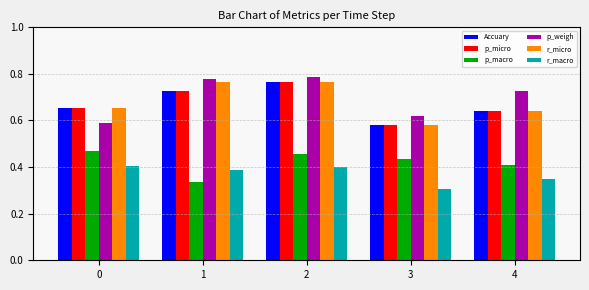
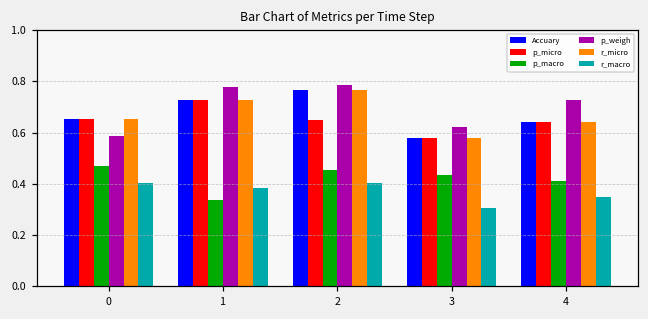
  {
    "Accuary": {
      "0": 0.65,
      "1": 0.73,
      "2": 0.77,
      "3": 0.58,
      "4": 0.64
    },
    "p_micro": {
      "0": 0.65,
      "1": 0.73,
-     "2": 0.77,
+     "2": 0.65,
      "3": 0.58,
      "4": 0.64
    },
    "p_macro": {
      "0": 0.47,
      "1": 0.34,
      "2": 0.46,
      "3": 0.44,
      "4": 0.41
    },
    "p_weigh": {
      "0": 0.59,
      "1": 0.78,
      "2": 0.78,
      "3": 0.62,
      "4": 0.73
    },
    "r_micro": {
      "0": 0.65,
-     "1": 0.77,
+     "1": 0.73,
      "2": 0.77,
      "3": 0.58,
      "4": 0.64
    },
    "r_macro": {
      "0": 0.40,
      "1": 0.39,
      "2": 0.40,
      "3": 0.30,
      "4": 0.35
    }
  }
